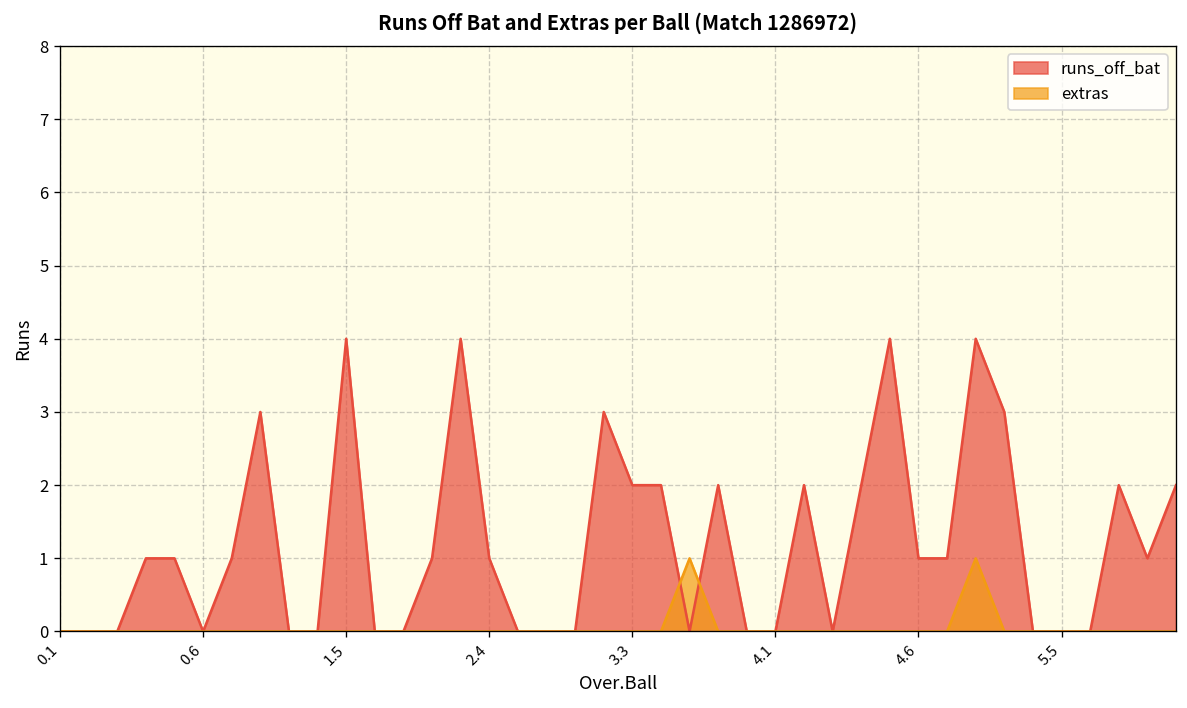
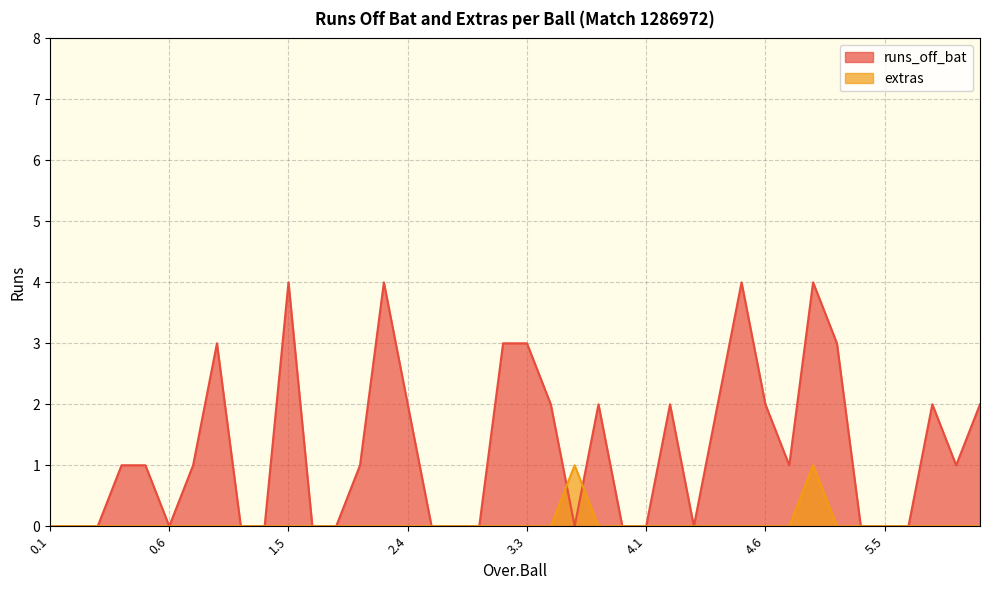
  {
    "runs_off_bat": {
      "1.5": 4,
-     "2.4": 1,
-     "3.3": 2,
-     "4.6": 1
+     "2.4": 2,
+     "3.3": 3,
+     "4.6": 2
    },
    "extras": {
      "1.5": 0,
      "2.4": 0,
      "3.3": 0,
      "4.6": 0
    }
  }
